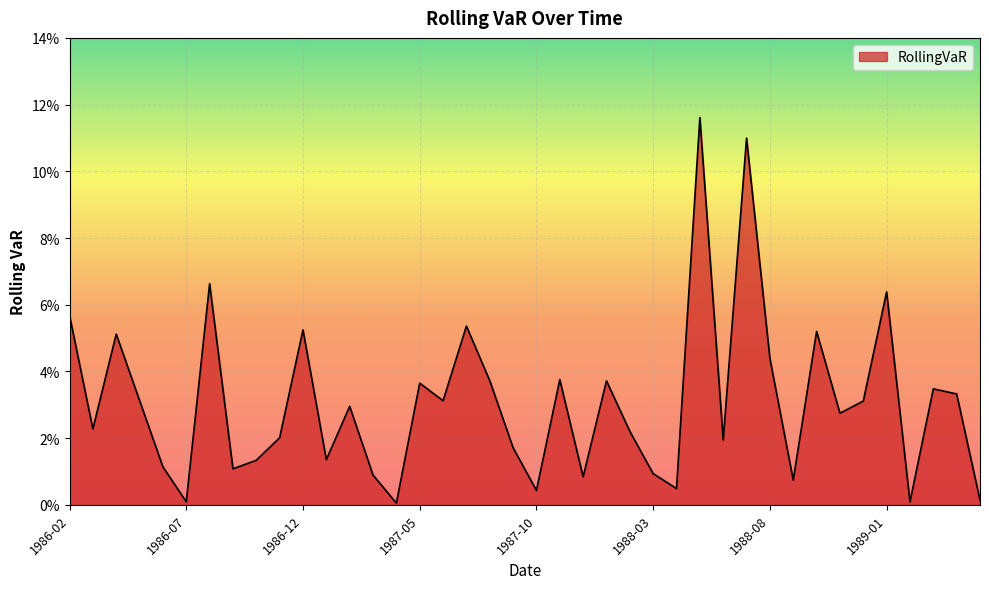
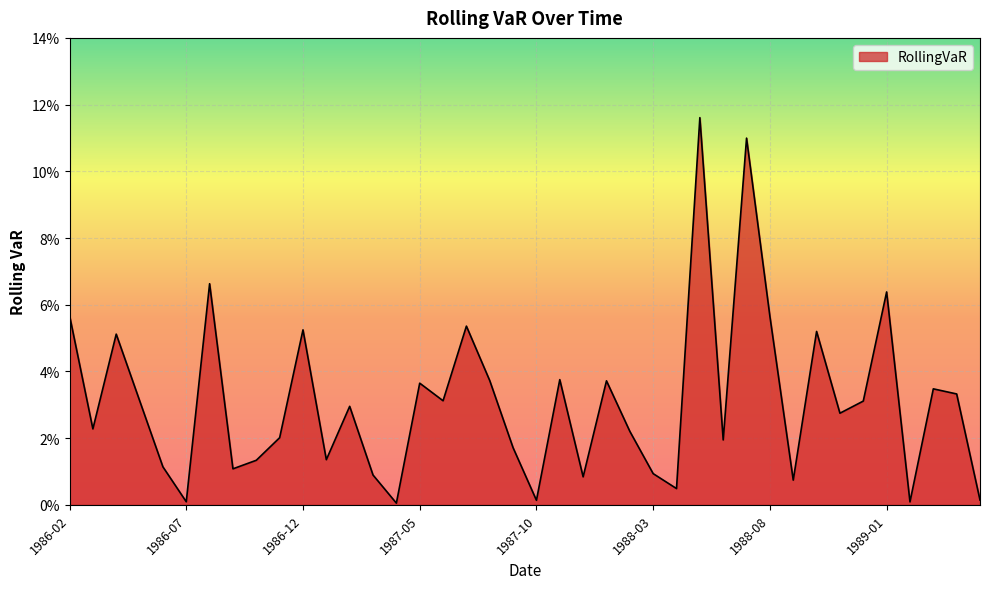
  {
    "1986-02": "5.7%",
    "1986-07": "0.1%",
    "1986-12": "5.2%",
    "1987-05": "3.6%",
-   "1987-10": "0.4%",
+   "1987-10": "0.1%",
    "1988-03": "0.9%",
-   "1988-08": "4.4%",
+   "1988-08": "5.7%",
    "1989-01": "6.4%"
  }
